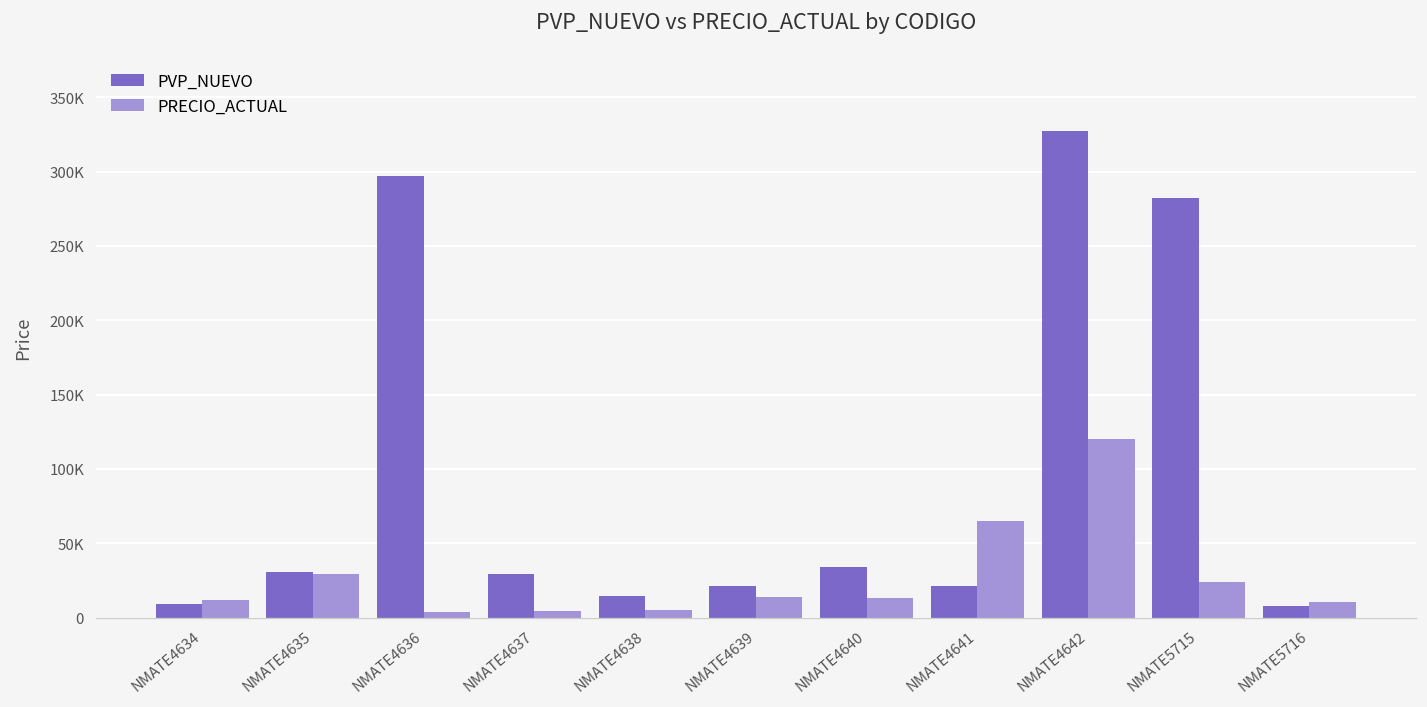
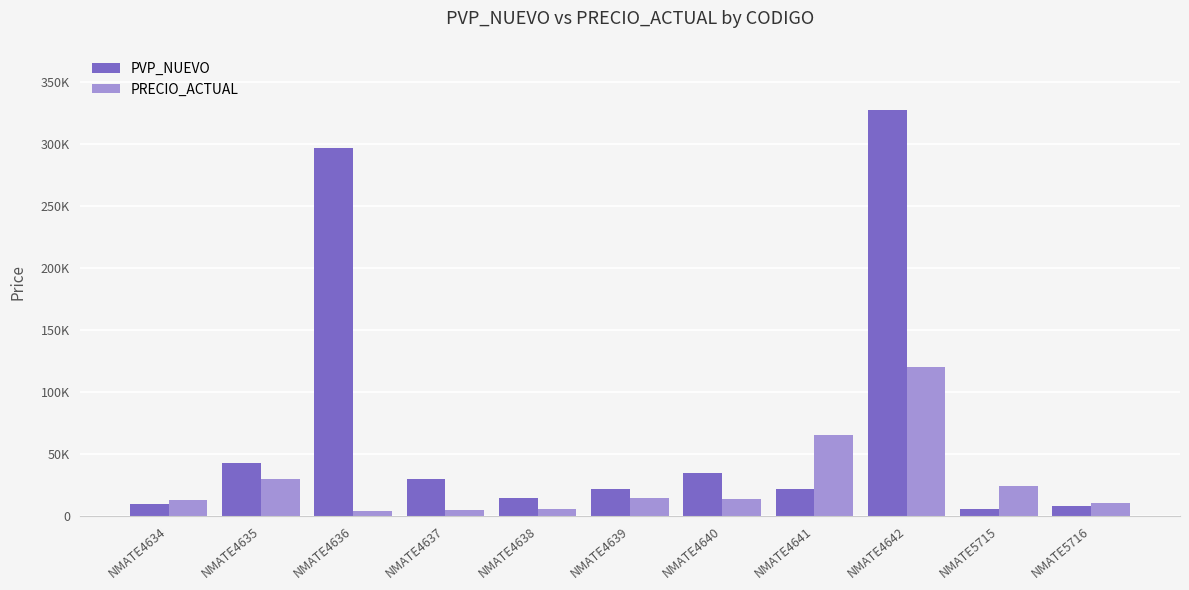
  {
    "PVP_NUEVO": {
      "NMATE4634": 9000,
-     "NMATE4635": 31000,
+     "NMATE4635": 42000,
      "NMATE4636": 297000,
      "NMATE4637": 29000,
      "NMATE4638": 14000,
      "NMATE4639": 21000,
      "NMATE4640": 34000,
      "NMATE4641": 21000,
      "NMATE4642": 327000,
-     "NMATE5715": 282000,
+     "NMATE5715": 5000,
      "NMATE5716": 8000
    },
    "PRECIO_ACTUAL": {
      "NMATE4634": 12000,
      "NMATE4635": 29000,
      "NMATE4636": 4000,
      "NMATE4637": 5000,
      "NMATE4638": 5000,
      "NMATE4639": 14000,
      "NMATE4640": 14000,
      "NMATE4641": 65000,
      "NMATE4642": 120000,
      "NMATE5715": 24000,
      "NMATE5716": 10000
    }
  }
